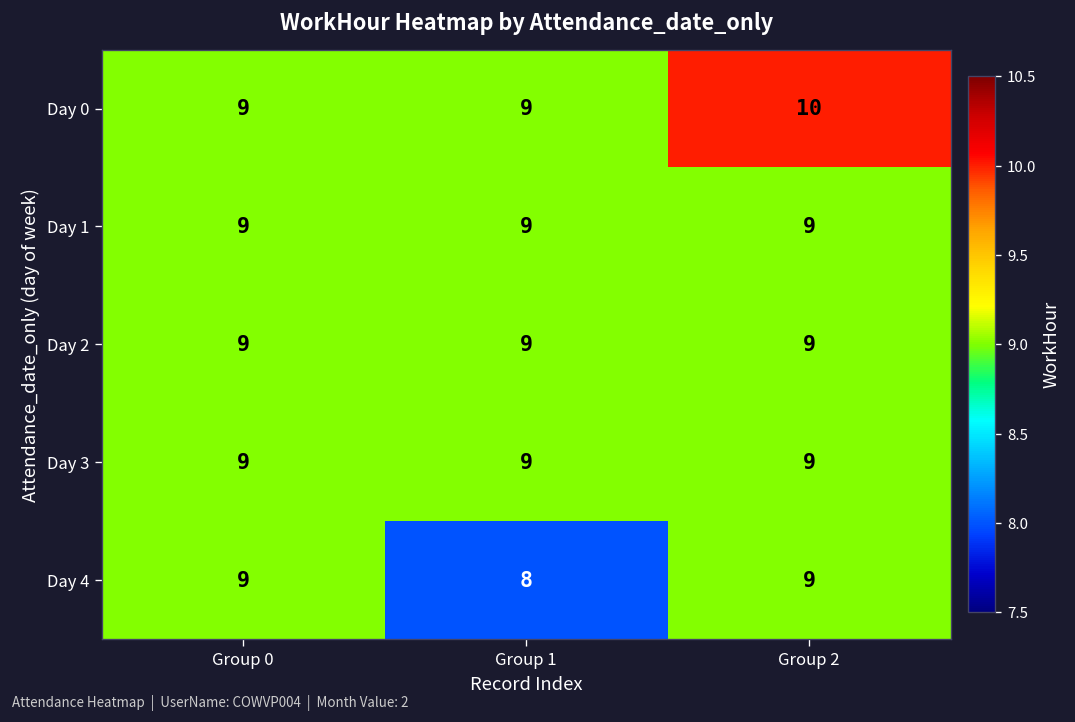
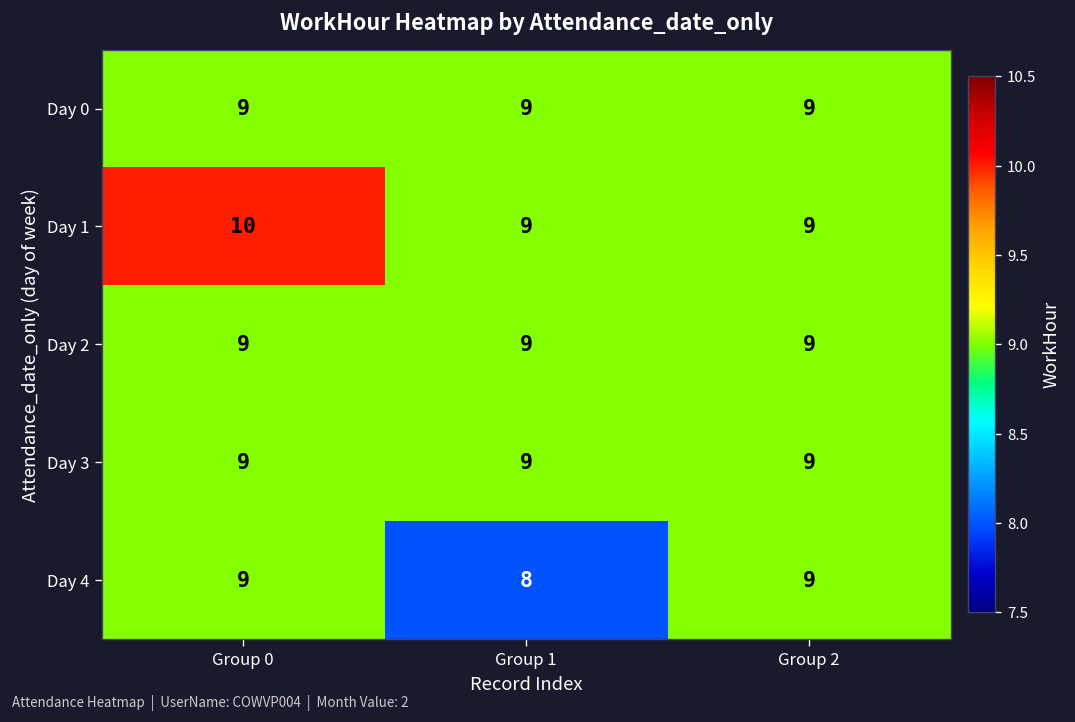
  {
    "Day 0": {
      "Group 0": 9,
      "Group 1": 9,
-     "Group 2": 10
+     "Group 2": 9
    },
    "Day 1": {
-     "Group 0": 9,
+     "Group 0": 10,
      "Group 1": 9,
      "Group 2": 9
    },
    "Day 2": {
      "Group 0": 9,
      "Group 1": 9,
      "Group 2": 9
    },
    "Day 3": {
      "Group 0": 9,
      "Group 1": 9,
      "Group 2": 9
    },
    "Day 4": {
      "Group 0": 9,
      "Group 1": 8,
      "Group 2": 9
    }
  }
